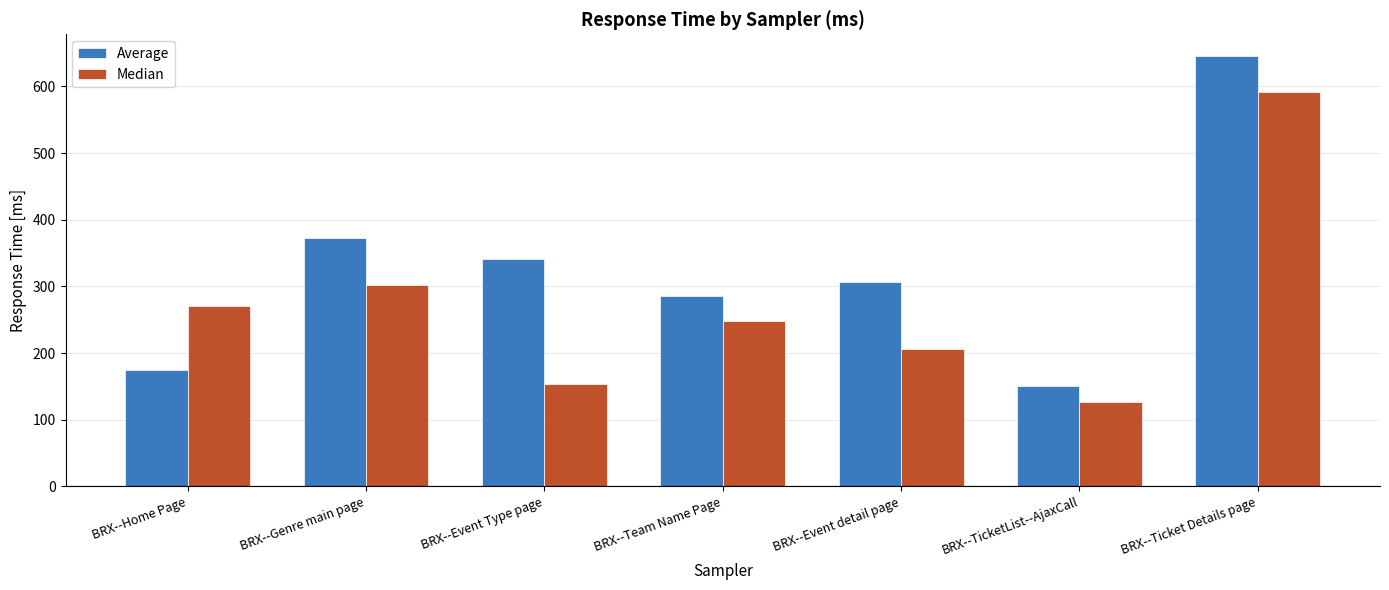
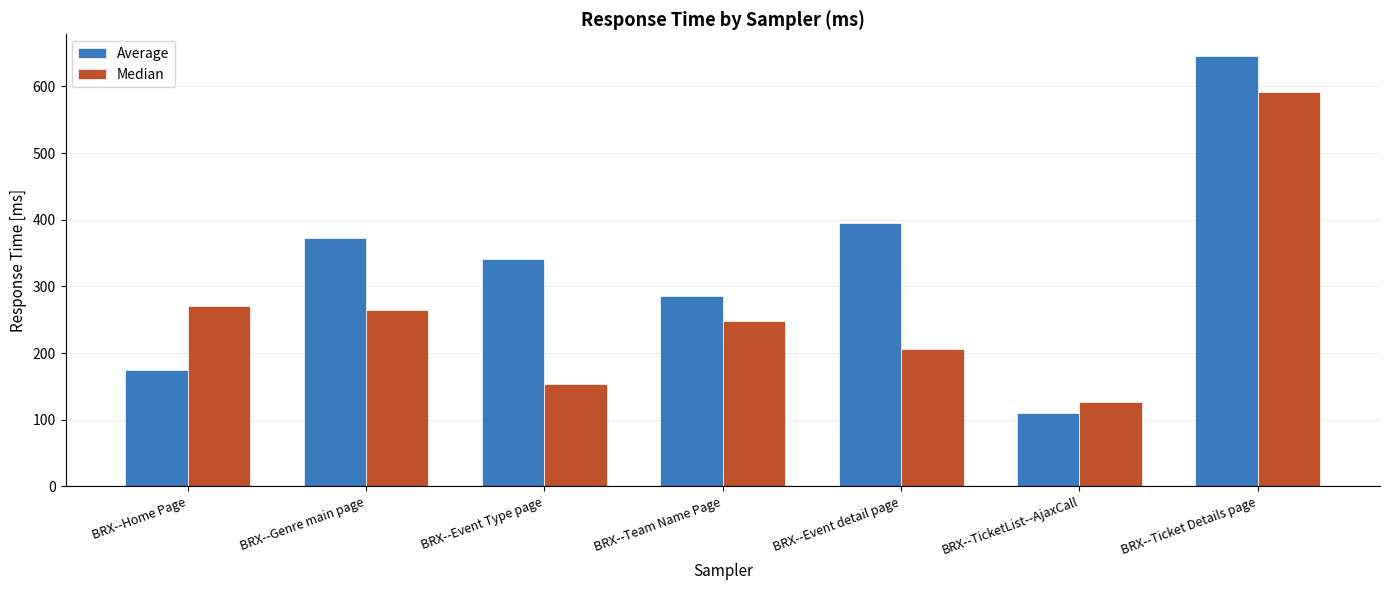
  {
    "Average": {
      "BRX--Home Page": 170,
      "BRX--Genre main page": 370,
      "BRX--Event Type page": 340,
      "BRX--Team Name Page": 290,
-     "BRX--Event detail page": 310,
-     "BRX--TicketList--AjaxCall": 150,
+     "BRX--Event detail page": 400,
+     "BRX--TicketList--AjaxCall": 110,
      "BRX--Ticket Details page": 650
    },
    "Median": {
      "BRX--Home Page": 270,
-     "BRX--Genre main page": 300,
+     "BRX--Genre main page": 270,
      "BRX--Event Type page": 150,
      "BRX--Team Name Page": 250,
      "BRX--Event detail page": 210,
      "BRX--TicketList--AjaxCall": 130,
      "BRX--Ticket Details page": 590
    }
  }
